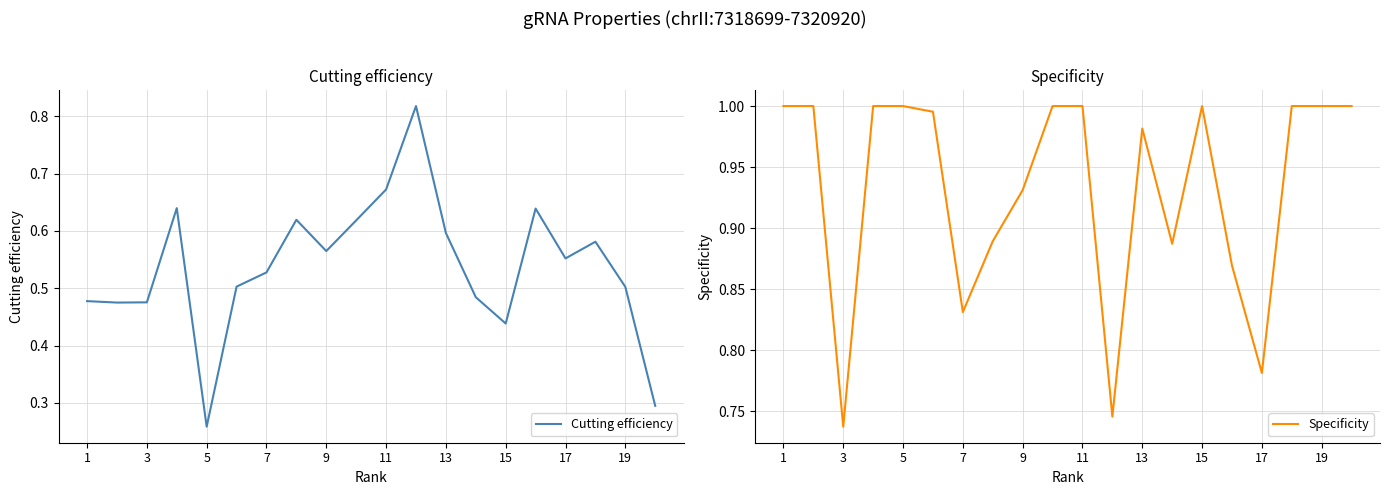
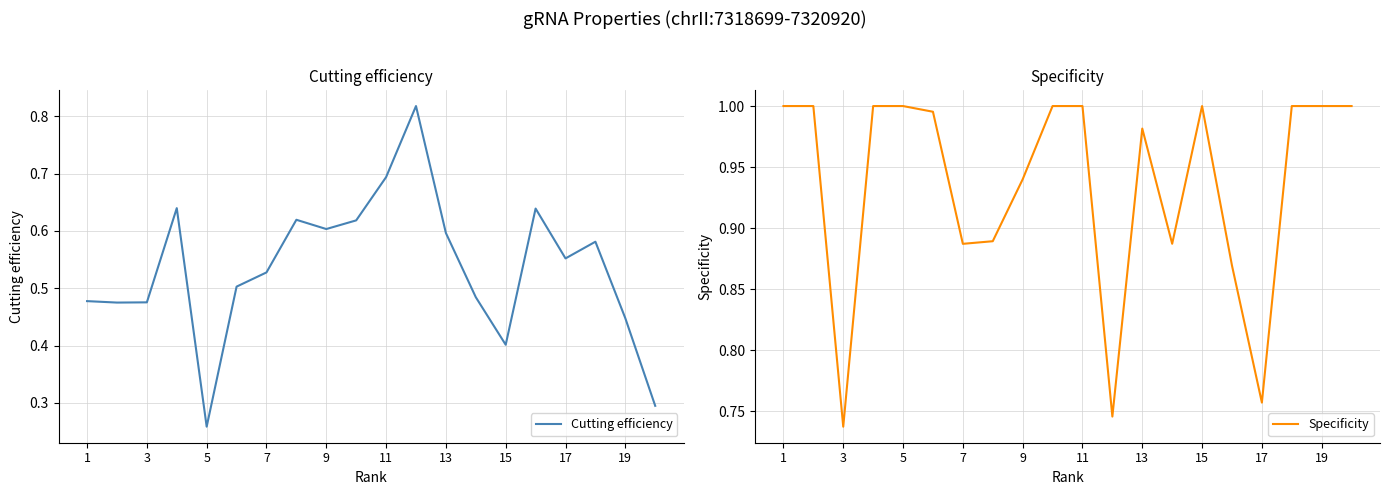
  {
    "Cutting efficiency": {
      "1": 0.48,
      "3": 0.48,
      "5": 0.26,
      "7": 0.53,
-     "9": 0.56,
-     "11": 0.67,
+     "9": 0.60,
+     "11": 0.69,
      "13": 0.60,
-     "15": 0.44,
+     "15": 0.40,
      "17": 0.55,
-     "19": 0.50
+     "19": 0.45
    },
    "Specificity": {
      "1": 1.000,
      "3": 0.737,
      "5": 1.000,
-     "7": 0.831,
-     "9": 0.931,
+     "7": 0.887,
+     "9": 0.940,
      "11": 1.000,
      "13": 0.982,
      "15": 1.000,
-     "17": 0.781,
+     "17": 0.757,
      "19": 1.000
    }
  }
